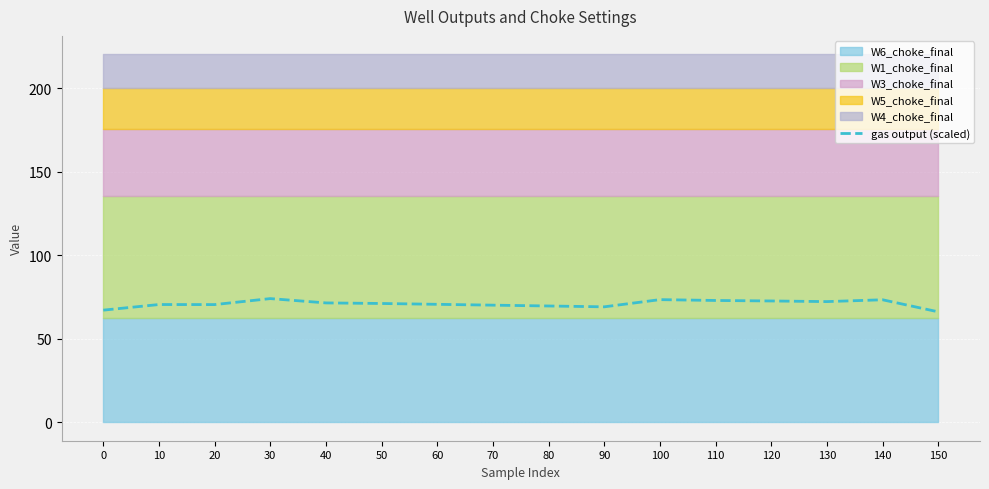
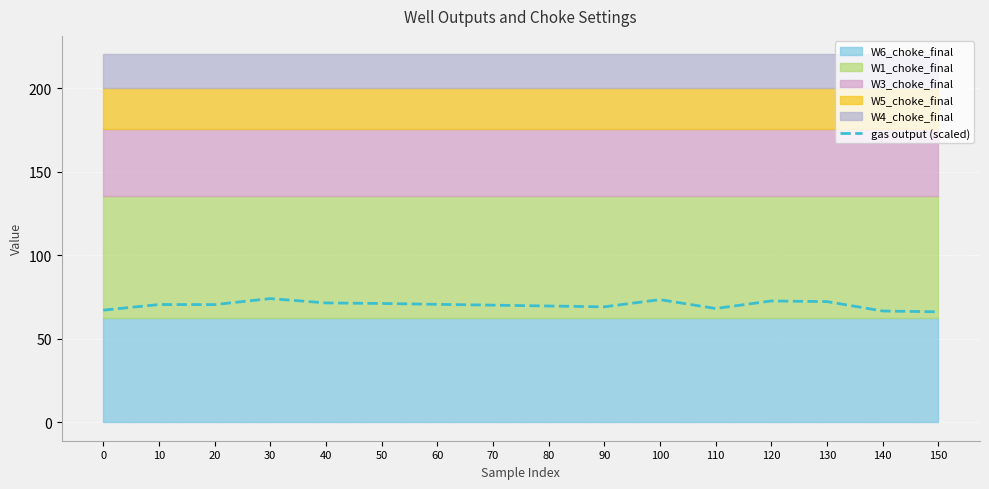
  {
    "gas output (scaled)": {
      "0": 67,
      "10": 71,
      "20": 71,
      "30": 74,
      "40": 72,
      "50": 71,
      "60": 71,
      "70": 70,
      "80": 70,
      "90": 69,
      "100": 73,
-     "110": 73,
+     "110": 68,
      "120": 73,
      "130": 72,
-     "140": 73,
+     "140": 67,
      "150": 66
    },
    "W1_choke_final": {
      "0": 73,
      "10": 73,
      "20": 73,
      "30": 73,
      "40": 73,
      "50": 73,
      "60": 73,
      "70": 73,
      "80": 73,
      "90": 73,
      "100": 73,
      "110": 73,
      "120": 73,
      "130": 73,
      "140": 73,
      "150": 73
    },
    "W5_choke_final": {
      "0": 25,
      "10": 25,
      "20": 25,
      "30": 25,
      "40": 25,
      "50": 25,
      "60": 25,
      "70": 25,
      "80": 25,
      "90": 25,
      "100": 25,
      "110": 25,
      "120": 25,
      "130": 25
    }
  }
